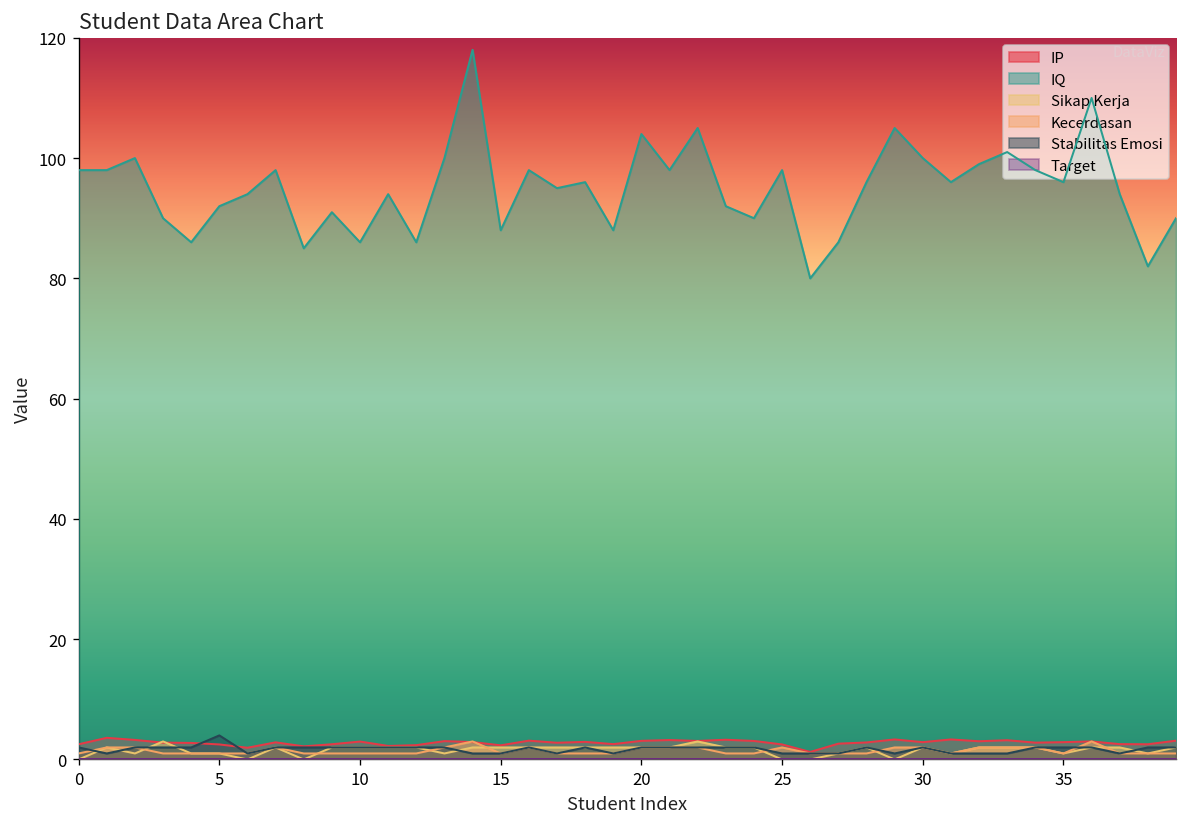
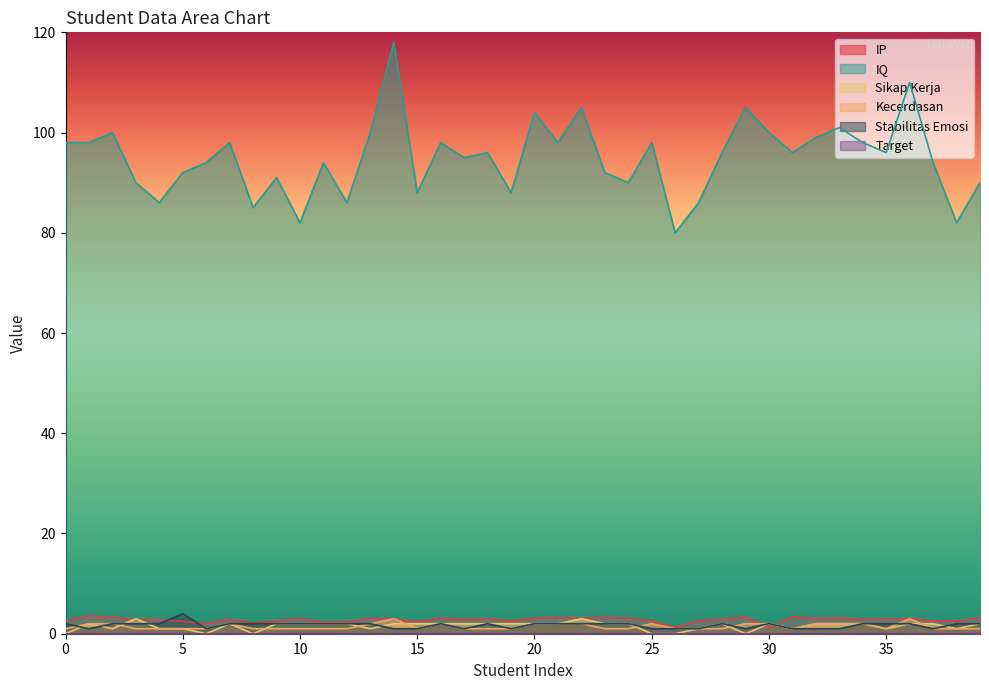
  {
    "IP": {
      "0": 3,
      "5": 3,
      "10": 3,
      "20": 3,
-     "30": 3,
+     "30": 1,
      "35": 3
    },
    "IQ": {
      "0": 98,
      "5": 92,
-     "10": 86,
+     "10": 82,
      "15": 88,
      "20": 104,
      "25": 98,
      "30": 100
    },
    "Stabilitas Emosi": {
      "0": 2,
      "5": 4,
      "25": 1,
      "35": 2
    },
    "Target": {
      "5": 0,
      "10": 0,
      "15": 0,
      "20": 0,
      "30": 0,
      "35": 0
    }
  }
